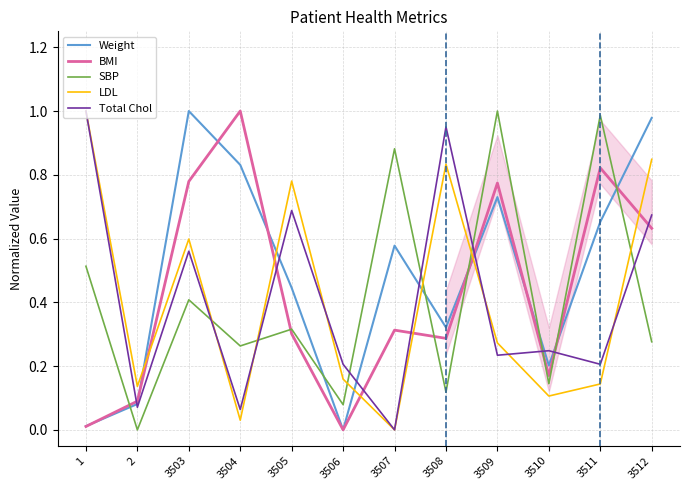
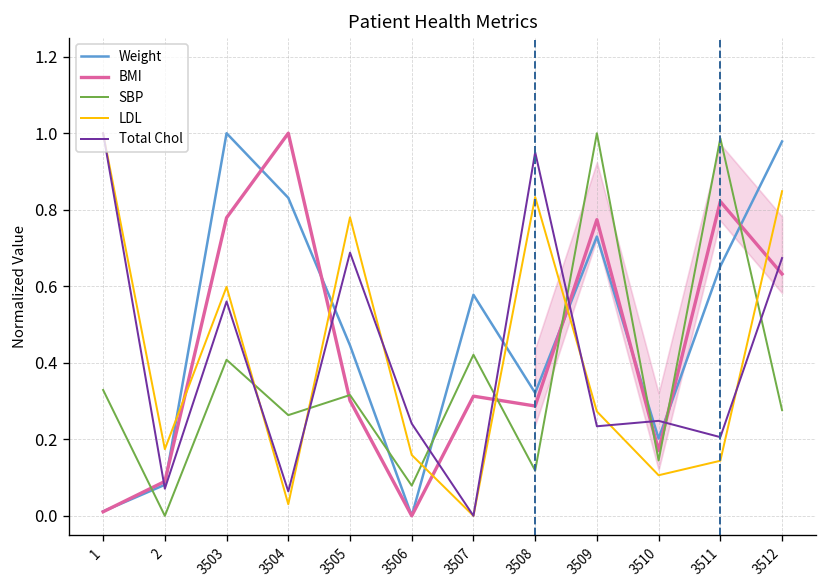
  {
    "Weight": {
      "2": 0.08,
      "3503": 1.00,
      "3504": 0.83,
      "3505": 0.45,
      "3507": 0.58,
      "3508": 0.32,
      "3509": 0.73,
      "3510": 0.20,
      "3511": 0.65,
      "3512": 0.98
    },
    "SBP": {
-     "1": 0.51,
+     "1": 0.33,
      "2": 0.00,
      "3503": 0.41,
      "3504": 0.26,
      "3505": 0.32,
      "3506": 0.08,
-     "3507": 0.88,
+     "3507": 0.42,
      "3508": 0.12,
      "3509": 1.00,
      "3510": 0.14,
      "3511": 0.99,
      "3512": 0.28
    },
    "LDL": {
-     "2": 0.14,
+     "2": 0.17,
      "3503": 0.60,
      "3504": 0.03,
      "3505": 0.78,
      "3506": 0.16,
      "3508": 0.83,
      "3509": 0.27,
      "3510": 0.11,
      "3511": 0.14,
      "3512": 0.85
    },
    "Total Chol": {
      "2": 0.07,
      "3503": 0.56,
      "3504": 0.06,
      "3505": 0.69,
-     "3506": 0.21,
+     "3506": 0.24,
      "3508": 0.95,
      "3509": 0.23,
      "3510": 0.25,
      "3511": 0.21,
      "3512": 0.67
    }
  }
